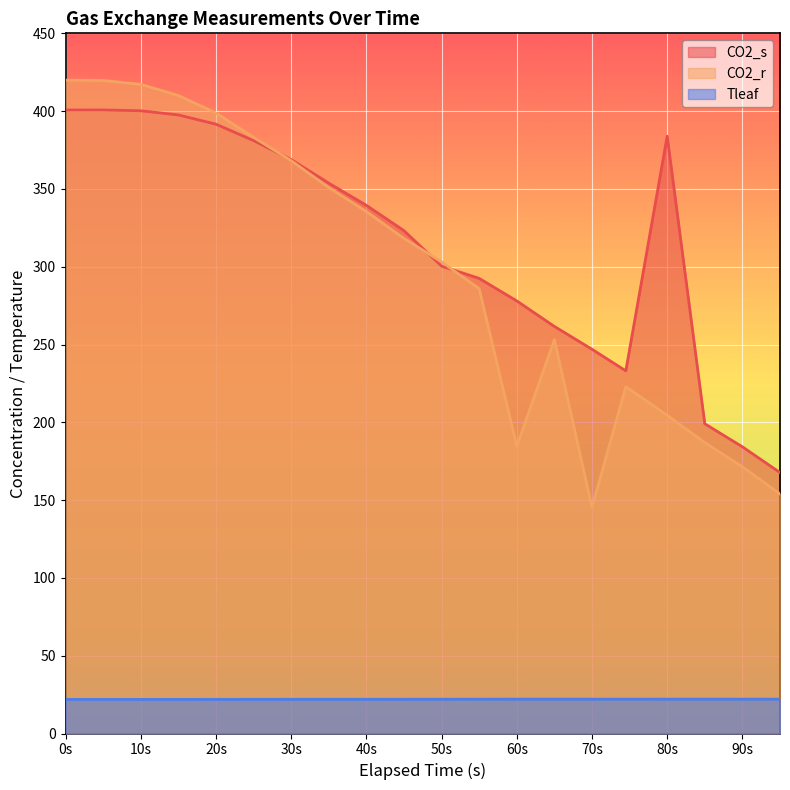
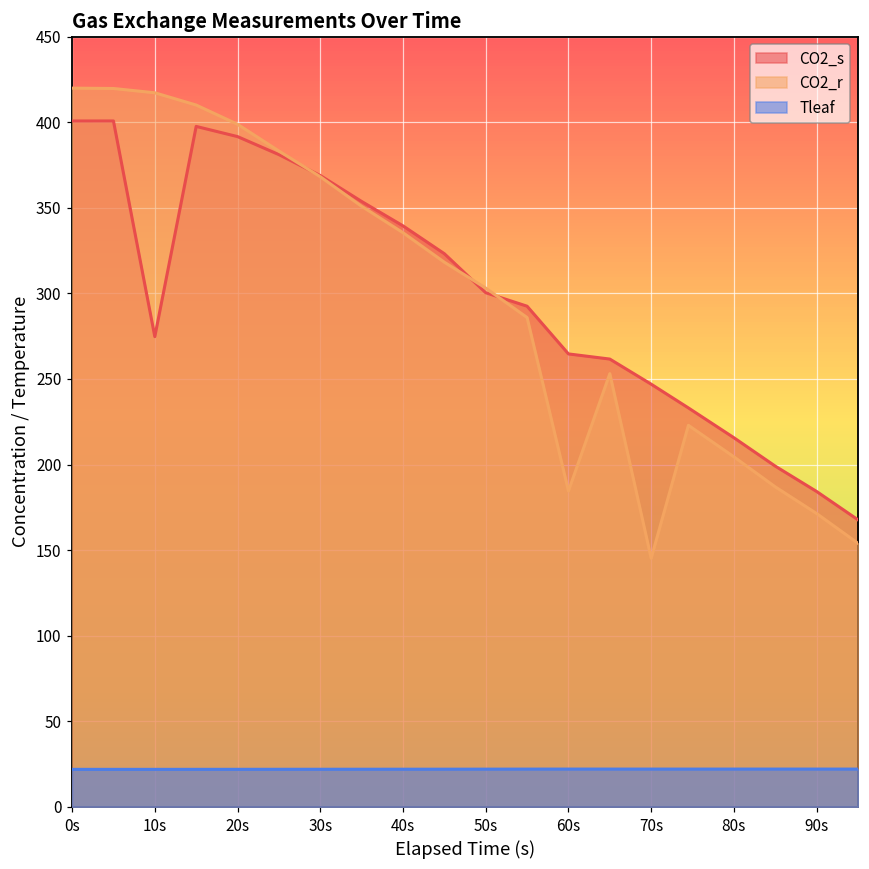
  {
    "CO2_s": {
      "0s": 401,
-     "10s": 400,
+     "10s": 275,
      "20s": 392,
      "40s": 339,
      "50s": 300,
-     "60s": 278,
+     "60s": 265,
      "70s": 247,
-     "80s": 384,
+     "80s": 216,
      "90s": 184
    },
    "CO2_r": {
      "0s": 420,
      "10s": 417,
      "20s": 399,
      "40s": 335,
      "50s": 303,
      "60s": 185,
      "70s": 145,
      "80s": 205,
      "90s": 171
    },
    "Tleaf": {
      "0s": 22,
      "10s": 22,
      "20s": 22,
      "30s": 22,
      "40s": 22,
      "50s": 22,
      "60s": 22,
      "70s": 22,
      "80s": 22,
      "90s": 22
    }
  }
